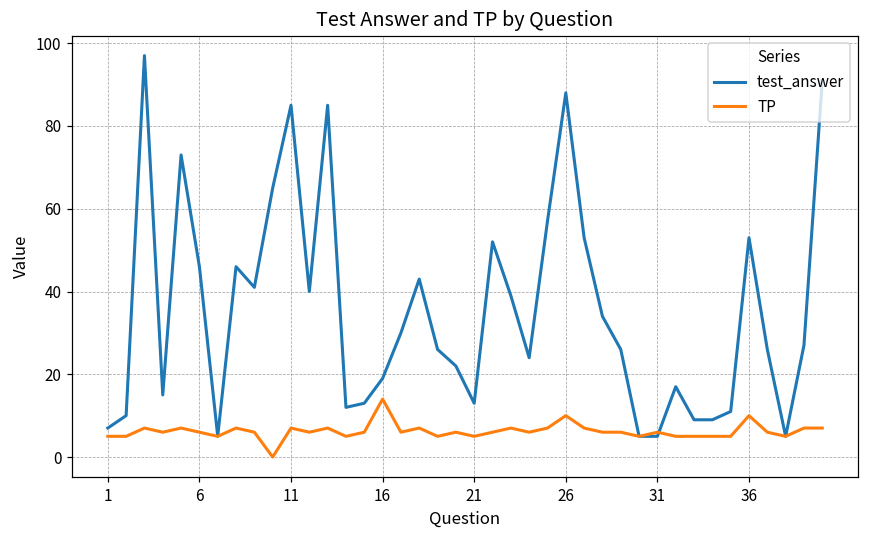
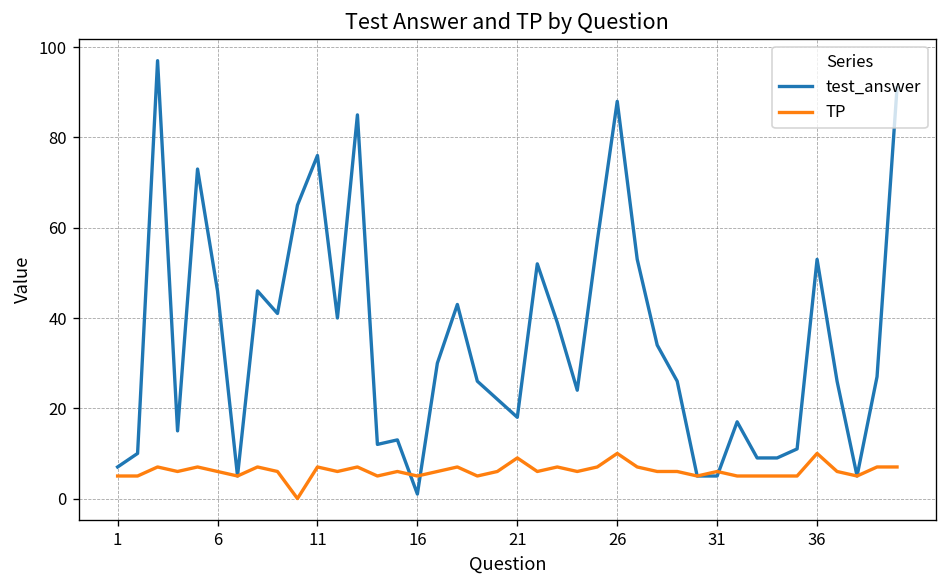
  {
    "test_answer": {
      "1": 7,
      "6": 46,
-     "11": 85,
-     "16": 19,
-     "21": 13,
+     "11": 76,
+     "16": 1,
+     "21": 18,
      "26": 88,
      "31": 5,
      "36": 53
    },
    "TP": {
      "1": 5,
      "6": 6,
      "11": 7,
-     "16": 14,
-     "21": 5,
+     "16": 5,
+     "21": 9,
      "26": 10,
      "31": 6,
      "36": 10
    }
  }
